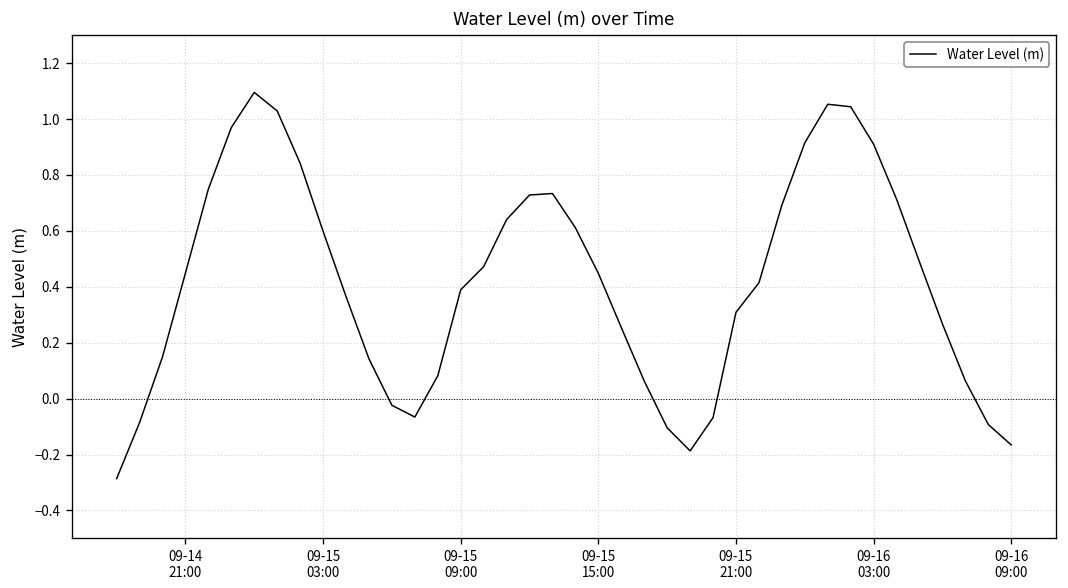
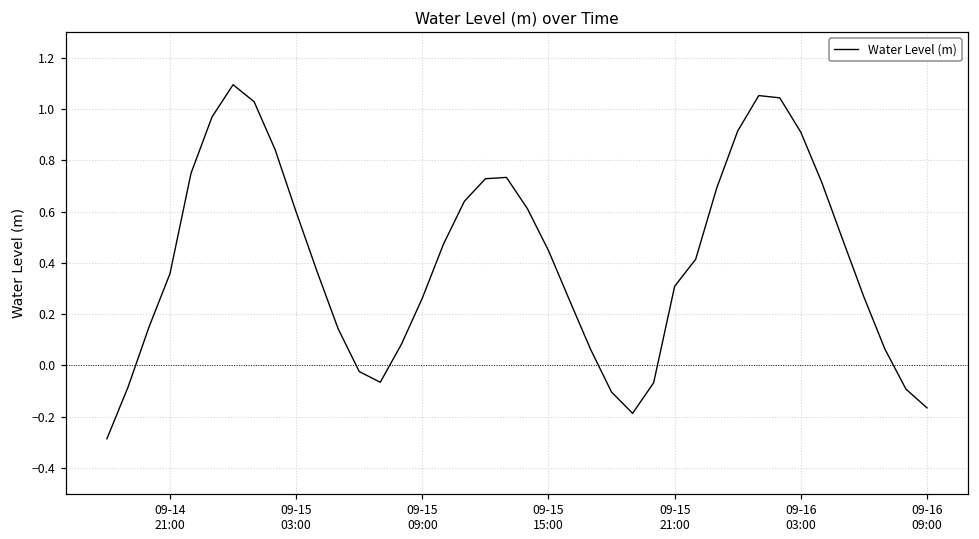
  {
-   "09-14 21:00": 0.45,
+   "09-14 21:00": 0.36,
    "09-15 03:00": 0.60,
-   "09-15 09:00": 0.39,
+   "09-15 09:00": 0.26,
    "09-15 15:00": 0.45,
    "09-15 21:00": 0.31,
    "09-16 03:00": 0.91,
    "09-16 09:00": -0.17
  }
